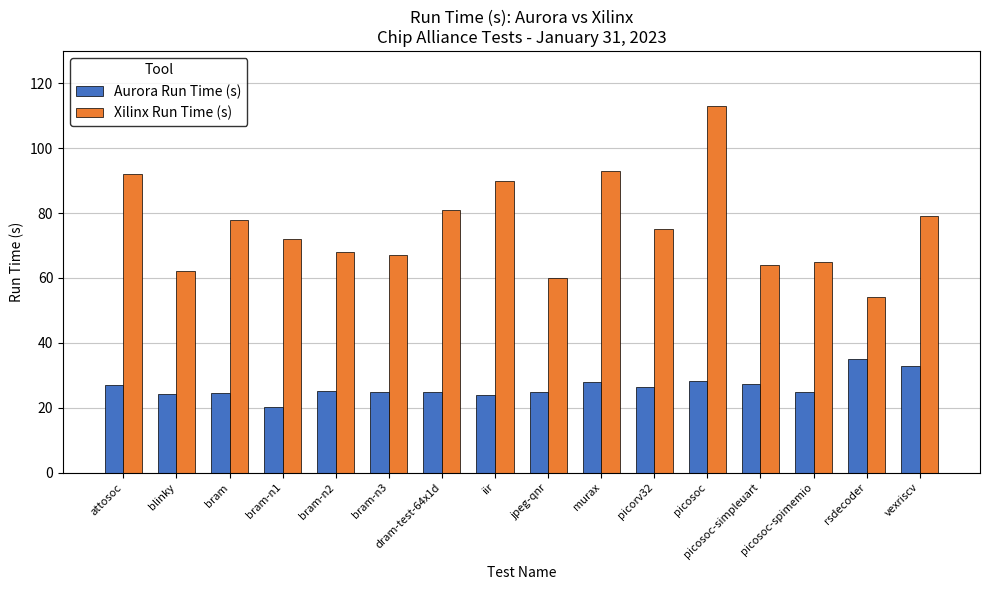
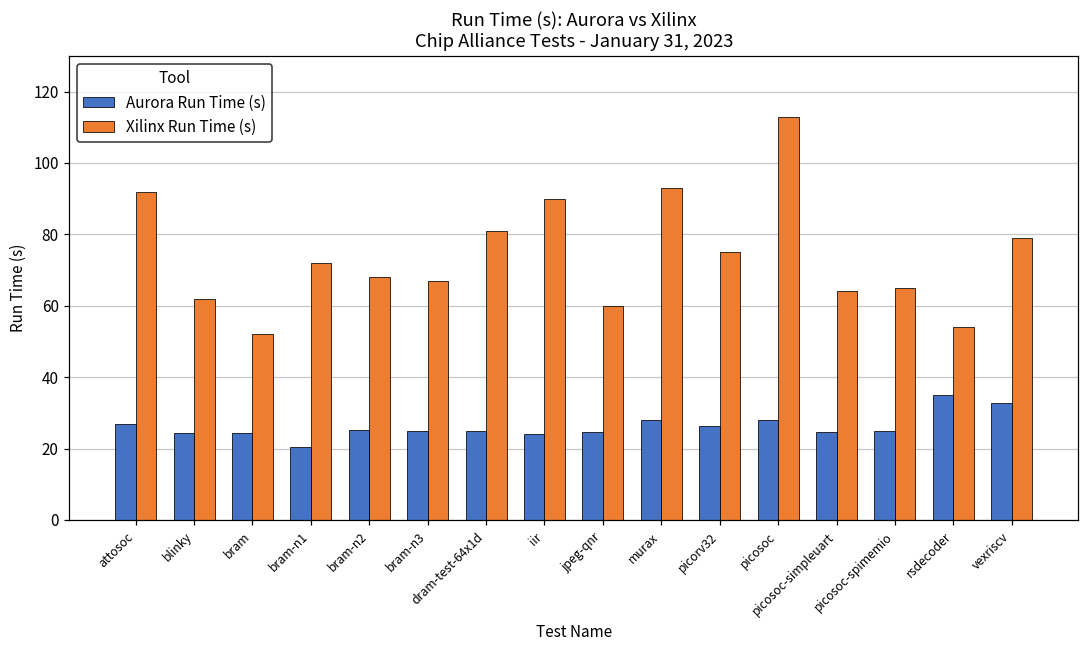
  {
    "Aurora Run Time (s)": {
      "attosoc": 27,
      "blinky": 24,
      "bram": 24,
      "bram-n1": 20,
      "bram-n2": 25,
      "bram-n3": 25,
      "dram-test-64x1d": 25,
      "iir": 24,
      "jpeg-qnr": 25,
      "murax": 28,
      "picorv32": 26,
      "picosoc": 28,
-     "picosoc-simpleuart": 27,
+     "picosoc-simpleuart": 25,
      "picosoc-spimemio": 25,
      "rsdecoder": 35,
      "vexriscv": 33
    },
    "Xilinx Run Time (s)": {
      "attosoc": 92,
      "blinky": 62,
-     "bram": 78,
+     "bram": 52,
      "bram-n1": 72,
      "bram-n2": 68,
      "bram-n3": 67,
      "dram-test-64x1d": 81,
      "iir": 90,
      "jpeg-qnr": 60,
      "murax": 93,
      "picorv32": 75,
      "picosoc": 113,
      "picosoc-simpleuart": 64,
      "picosoc-spimemio": 65,
      "rsdecoder": 54,
      "vexriscv": 79
    }
  }
